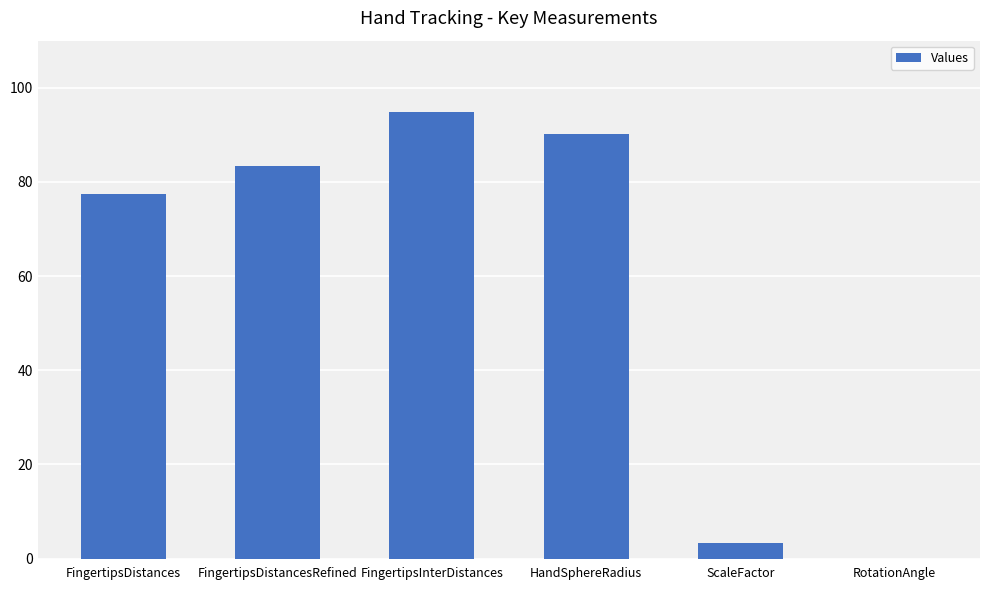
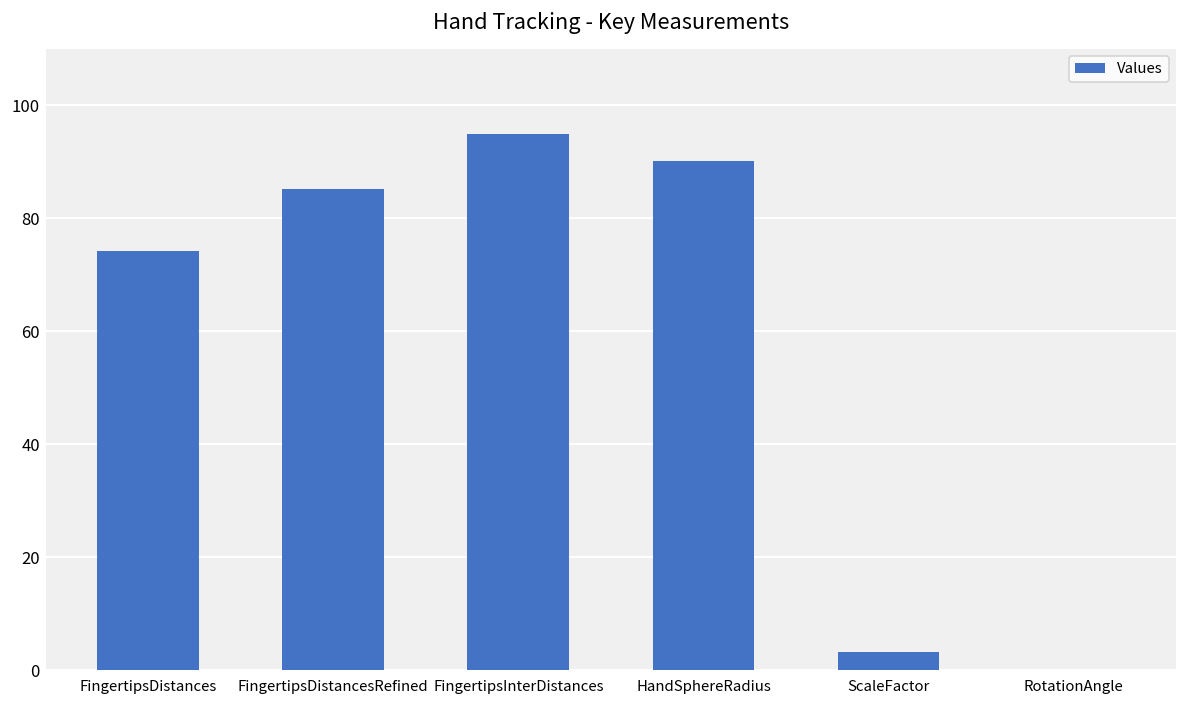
  {
-   "FingertipsDistances": 78,
-   "FingertipsDistancesRefined": 83,
+   "FingertipsDistances": 74,
+   "FingertipsDistancesRefined": 85,
    "FingertipsInterDistances": 95,
    "HandSphereRadius": 90,
    "ScaleFactor": 3,
    "RotationAngle": 0
  }
